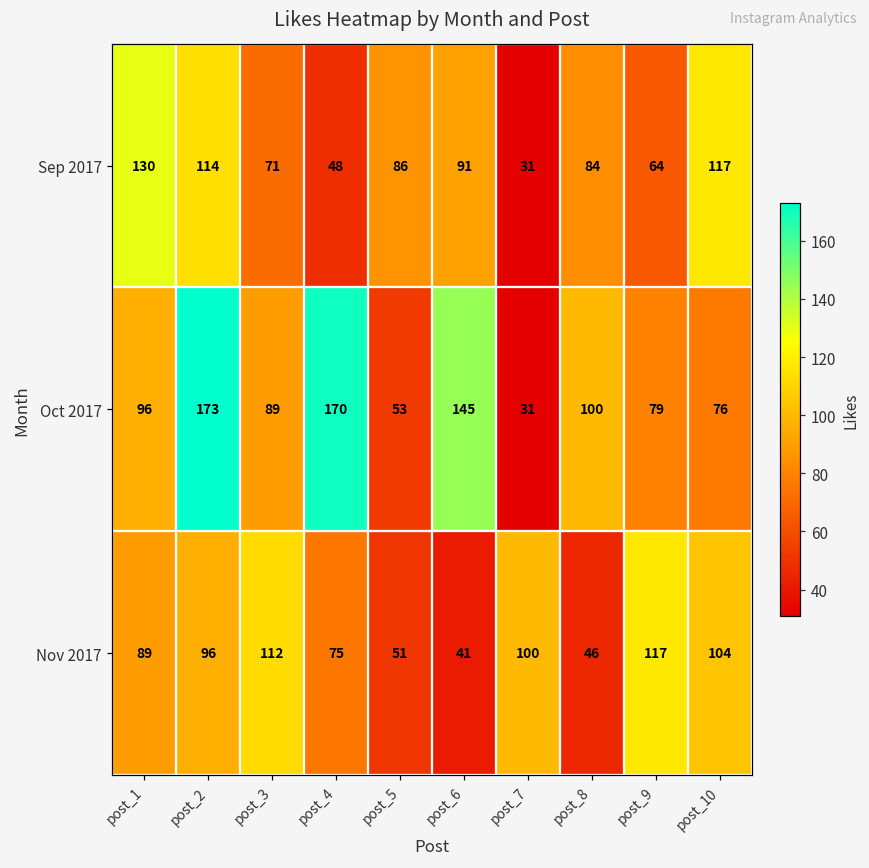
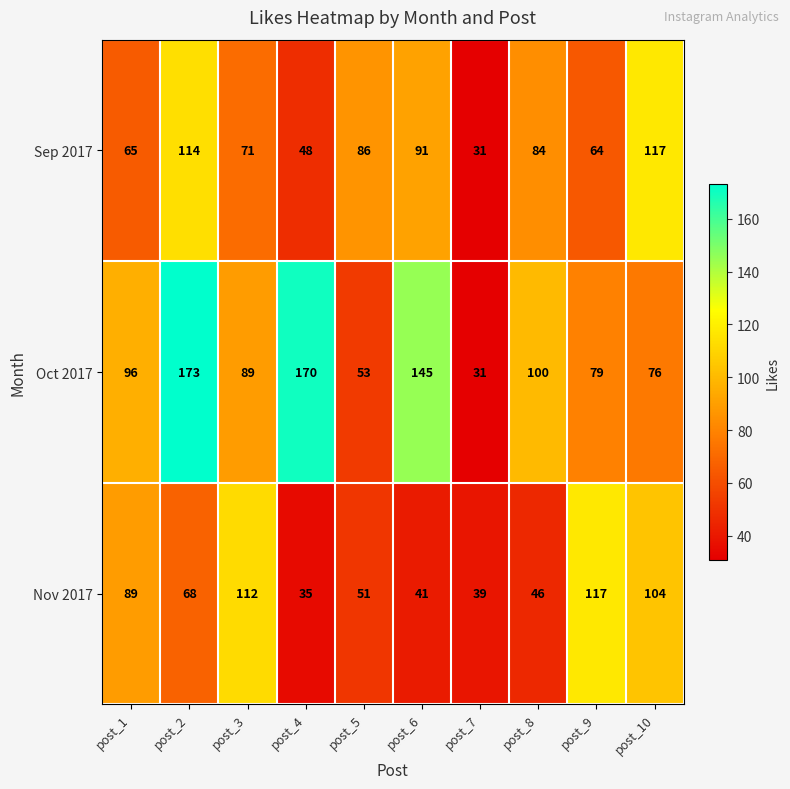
  {
    "Sep 2017": {
-     "post_1": 130,
+     "post_1": 65,
      "post_2": 114,
      "post_3": 71,
      "post_4": 48,
      "post_5": 86,
      "post_6": 91,
      "post_7": 31,
      "post_8": 84,
      "post_9": 64,
      "post_10": 117
    },
    "Oct 2017": {
      "post_1": 96,
      "post_2": 173,
      "post_3": 89,
      "post_4": 170,
      "post_5": 53,
      "post_6": 145,
      "post_7": 31,
      "post_8": 100,
      "post_9": 79,
      "post_10": 76
    },
    "Nov 2017": {
      "post_1": 89,
-     "post_2": 96,
+     "post_2": 68,
      "post_3": 112,
-     "post_4": 75,
+     "post_4": 35,
      "post_5": 51,
      "post_6": 41,
-     "post_7": 100,
+     "post_7": 39,
      "post_8": 46,
      "post_9": 117,
      "post_10": 104
    }
  }
